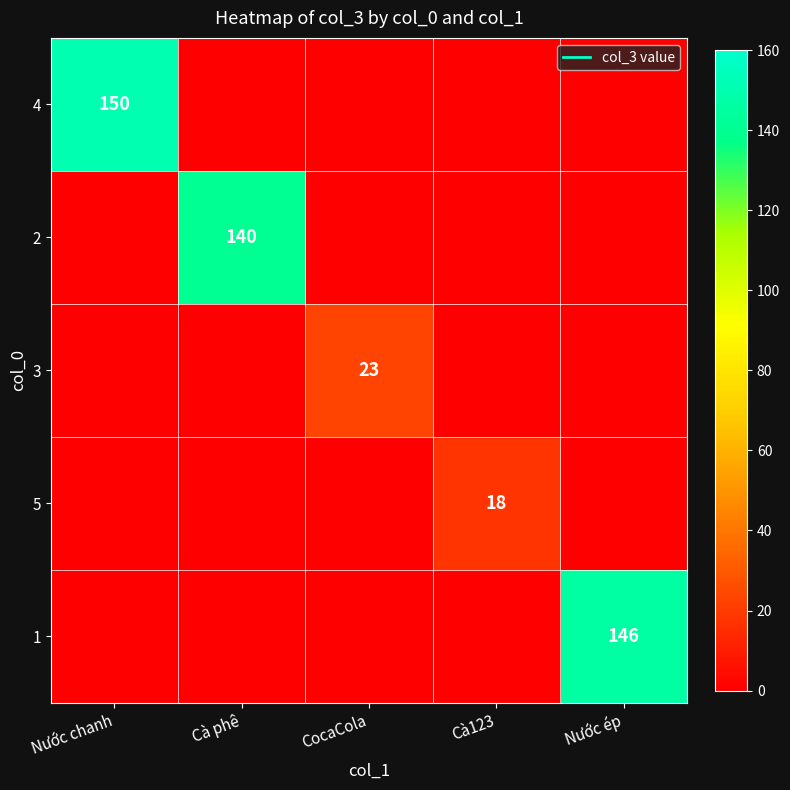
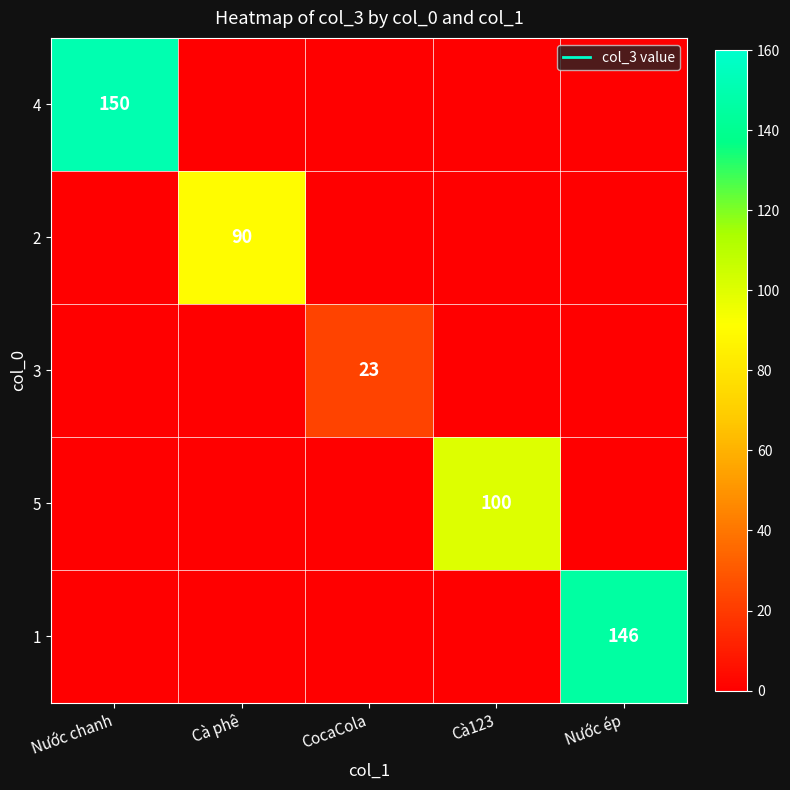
  {
    "4": {
      "Nước chanh": 150
    },
    "2": {
-     "Cà phê": 140
+     "Cà phê": 90
    },
    "3": {
      "CocaCola": 23
    },
    "5": {
-     "Cà123": 18
+     "Cà123": 100
    },
    "1": {
      "Nước ép": 146
    }
  }
